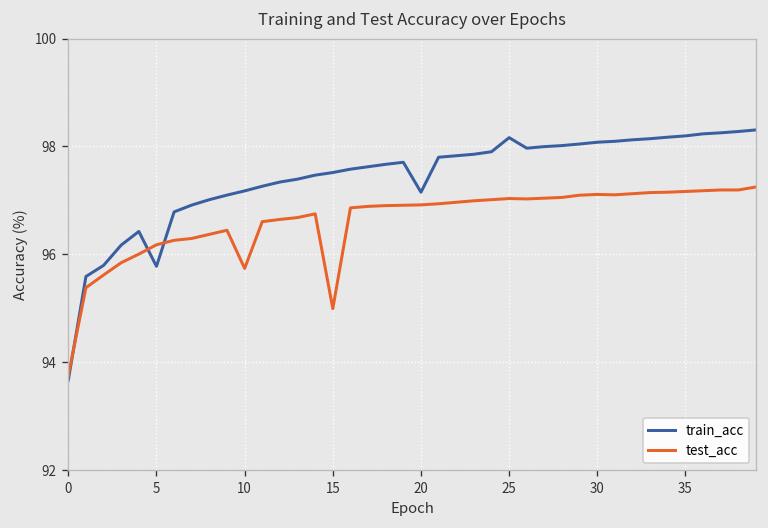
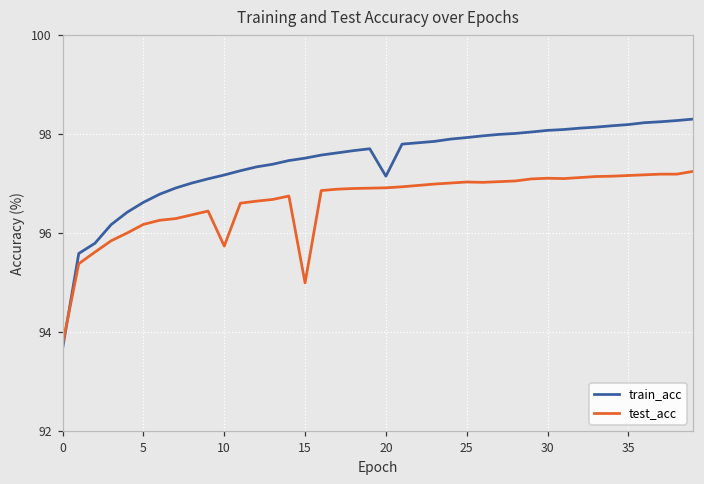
  {
    "train_acc": {
      "0": 93.7,
-     "5": 95.8,
+     "5": 96.6,
      "10": 97.2,
      "15": 97.5,
      "20": 97.2,
-     "25": 98.2,
+     "25": 97.9,
      "30": 98.1,
      "35": 98.2
    },
    "test_acc": {
      "0": 93.8,
      "5": 96.2,
      "10": 95.7,
      "15": 95.0,
      "20": 96.9,
      "25": 97.0,
      "30": 97.1,
      "35": 97.2
    }
  }
